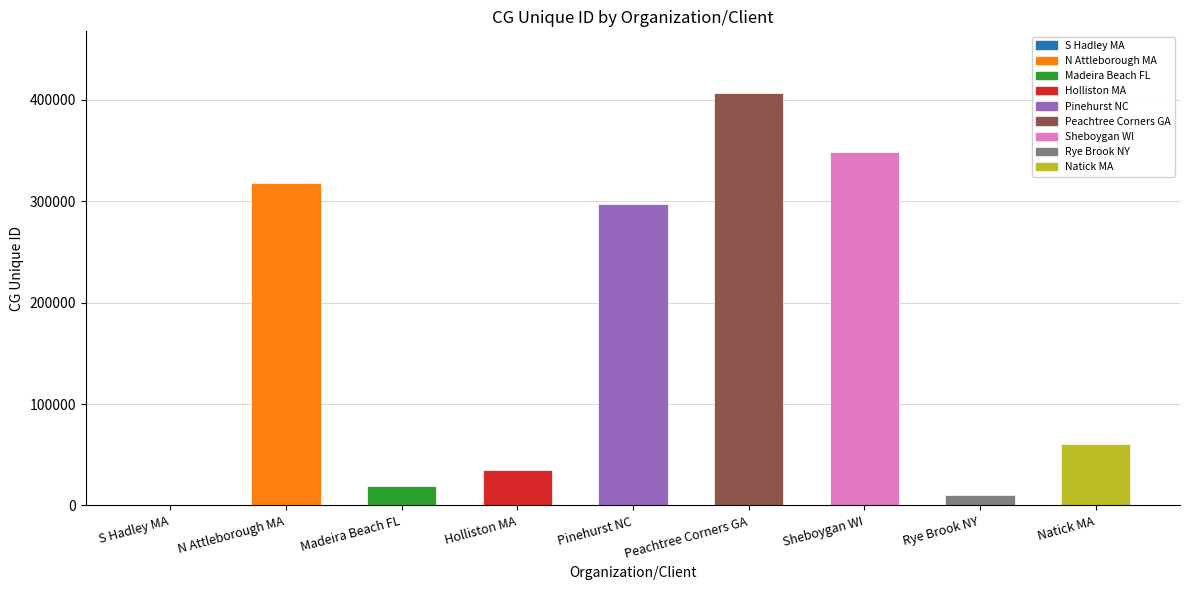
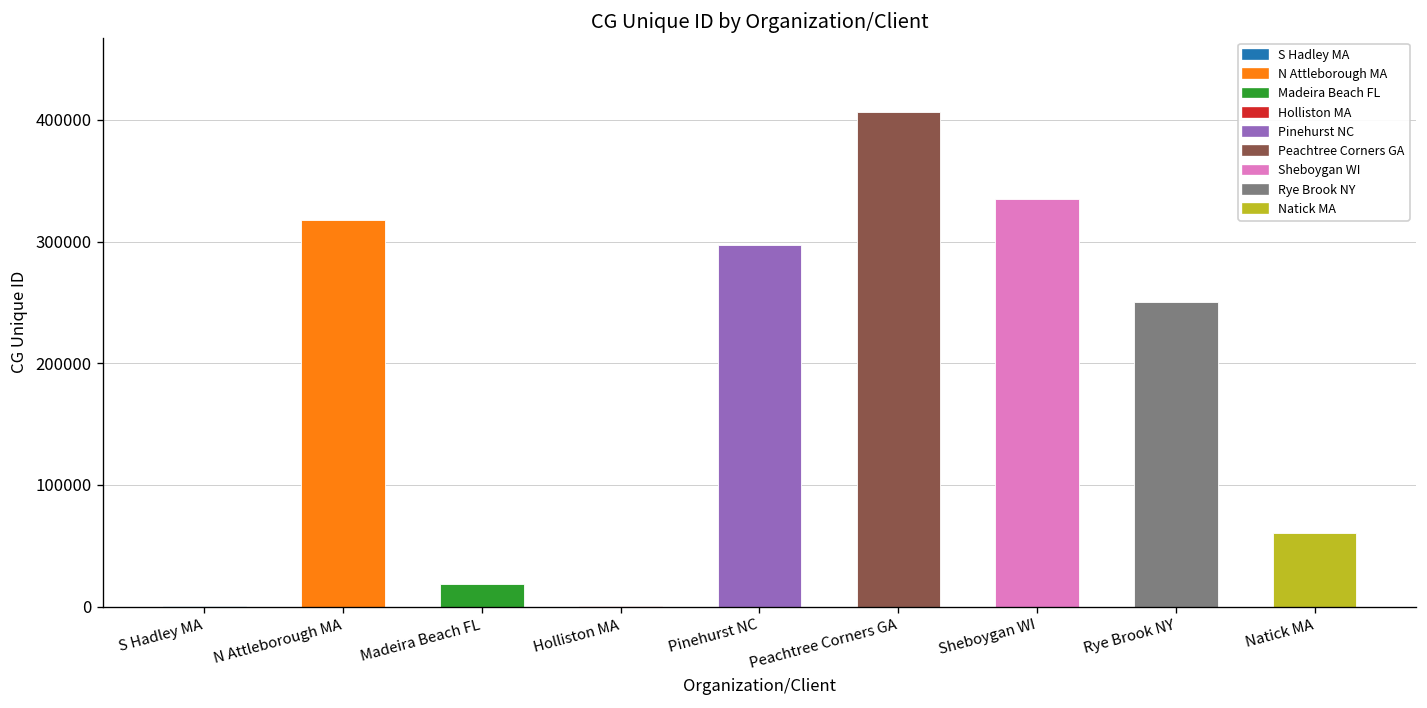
  {
    "N Attleborough MA": 318000,
    "Madeira Beach FL": 19000,
-   "Holliston MA": 35000,
+   "Holliston MA": 1000,
    "Pinehurst NC": 297000,
    "Peachtree Corners GA": 407000,
-   "Sheboygan WI": 349000,
-   "Rye Brook NY": 10000,
+   "Sheboygan WI": 335000,
+   "Rye Brook NY": 251000,
    "Natick MA": 61000
  }
